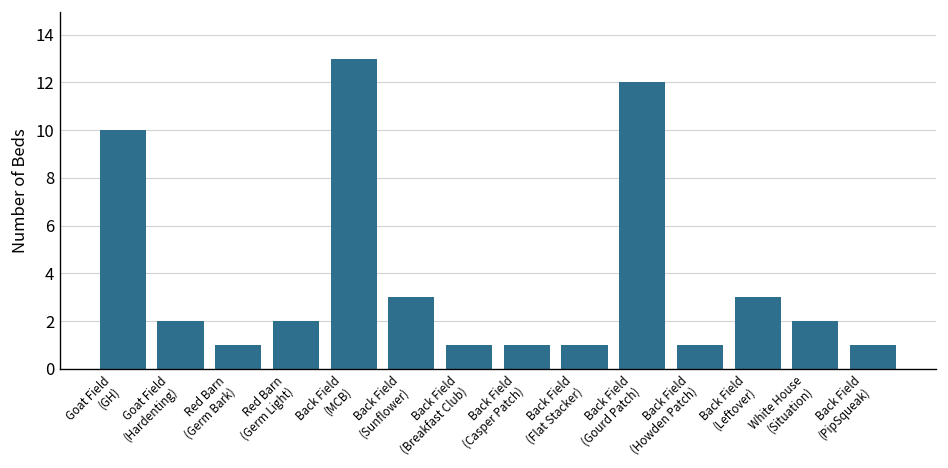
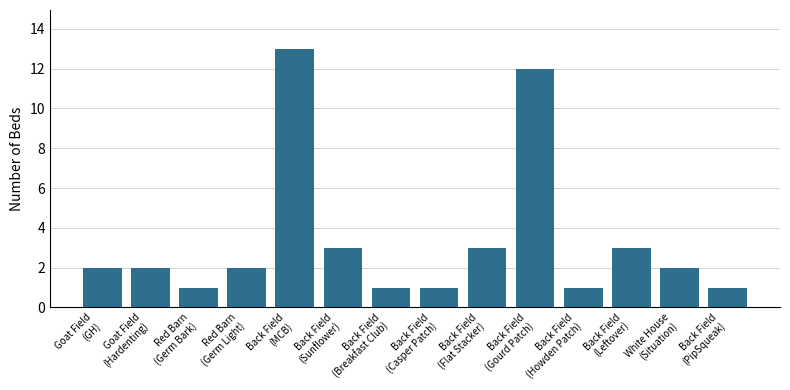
  {
-   "Goat Field (GH)": 10,
+   "Goat Field (GH)": 2,
    "Goat Field (Hardenting)": 2,
    "Red Barn (Germ Bark)": 1,
    "Red Barn (Germ Light)": 2,
    "Back Field (MCB)": 13,
    "Back Field (Sunflower)": 3,
    "Back Field (Breakfast Club)": 1,
    "Back Field (Casper Patch)": 1,
-   "Back Field (Flat Stacker)": 1,
+   "Back Field (Flat Stacker)": 3,
    "Back Field (Gourd Patch)": 12,
    "Back Field (Howden Patch)": 1,
    "Back Field (Leftover)": 3,
    "White House (Situation)": 2,
    "Back Field (PipSqueak)": 1
  }
